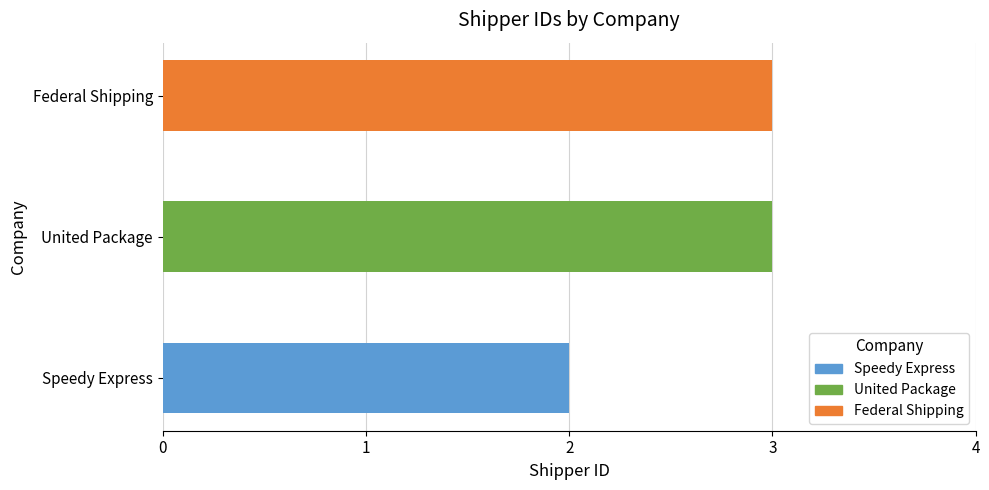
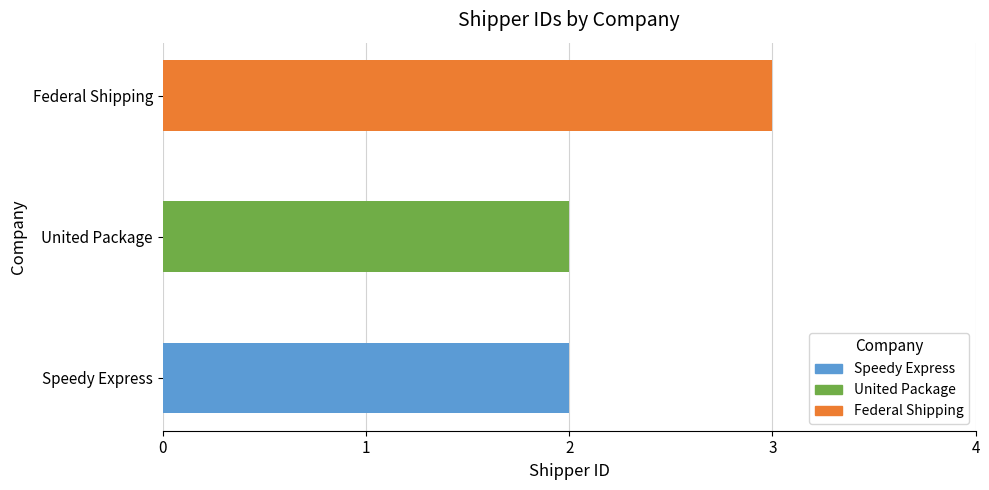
  {
    "Federal Shipping": 3,
-   "United Package": 3,
+   "United Package": 2,
    "Speedy Express": 2
  }
